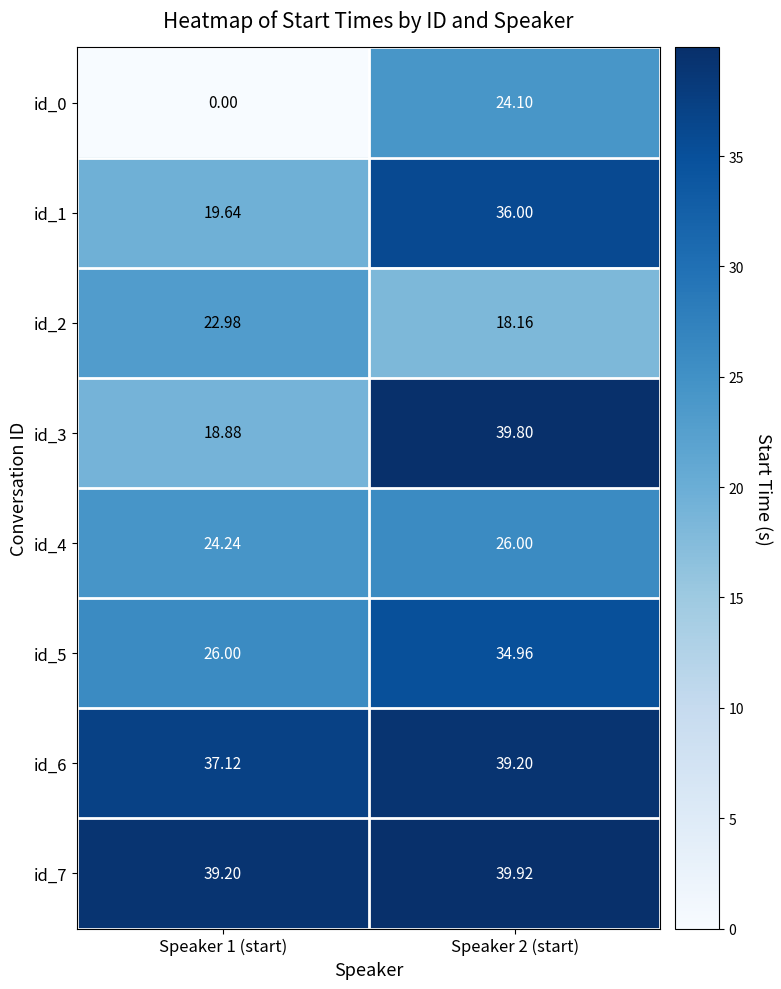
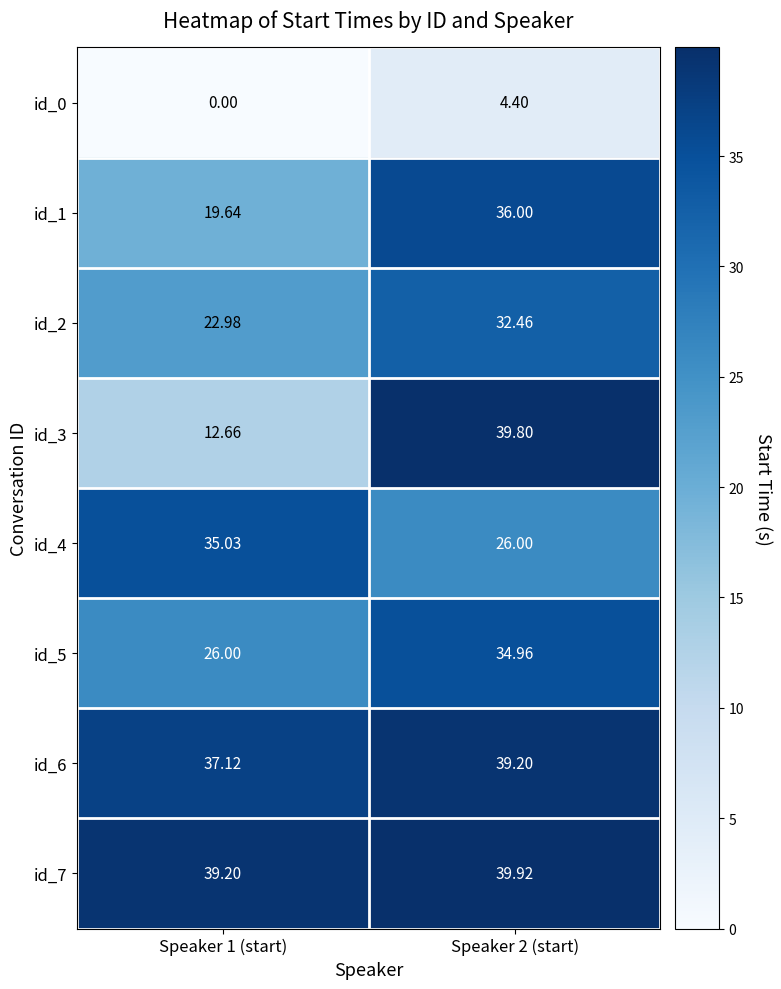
  {
    "id_0": {
      "Speaker 1 (start)": 0.00,
-     "Speaker 2 (start)": 24.10
+     "Speaker 2 (start)": 4.40
    },
    "id_1": {
      "Speaker 1 (start)": 19.64,
      "Speaker 2 (start)": 36.00
    },
    "id_2": {
      "Speaker 1 (start)": 22.98,
-     "Speaker 2 (start)": 18.16
+     "Speaker 2 (start)": 32.46
    },
    "id_3": {
-     "Speaker 1 (start)": 18.88,
+     "Speaker 1 (start)": 12.66,
      "Speaker 2 (start)": 39.80
    },
    "id_4": {
-     "Speaker 1 (start)": 24.24,
+     "Speaker 1 (start)": 35.03,
      "Speaker 2 (start)": 26.00
    },
    "id_5": {
      "Speaker 1 (start)": 26.00,
      "Speaker 2 (start)": 34.96
    },
    "id_6": {
      "Speaker 1 (start)": 37.12,
      "Speaker 2 (start)": 39.20
    },
    "id_7": {
      "Speaker 1 (start)": 39.20,
      "Speaker 2 (start)": 39.92
    }
  }
